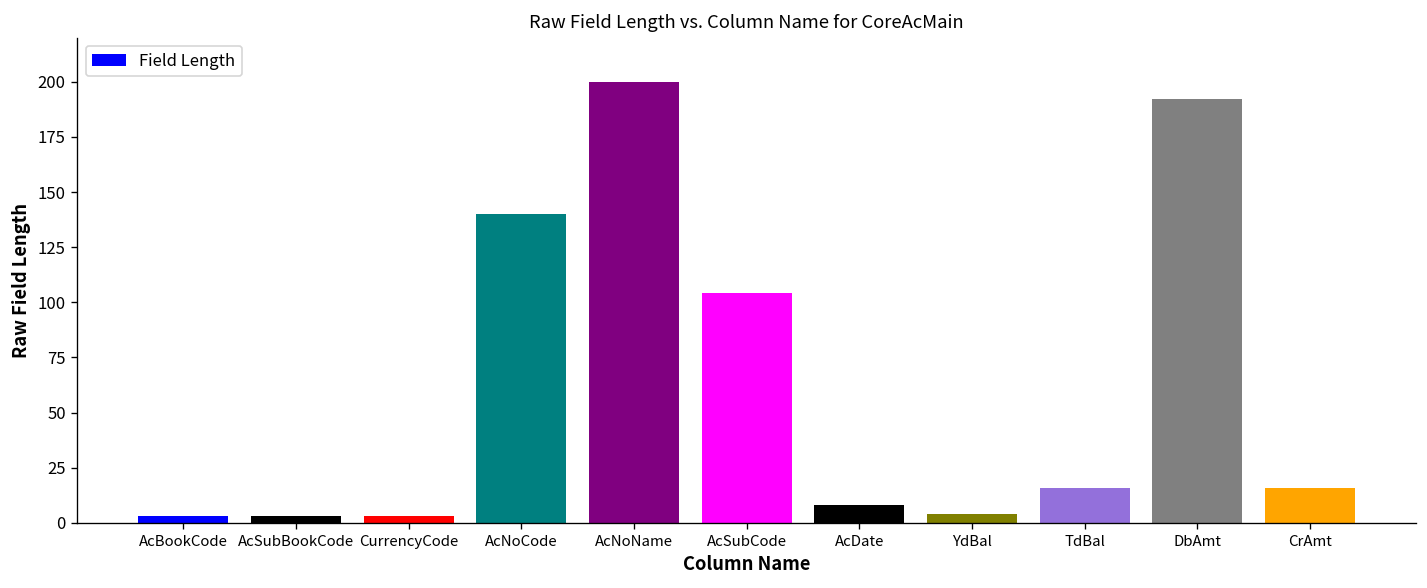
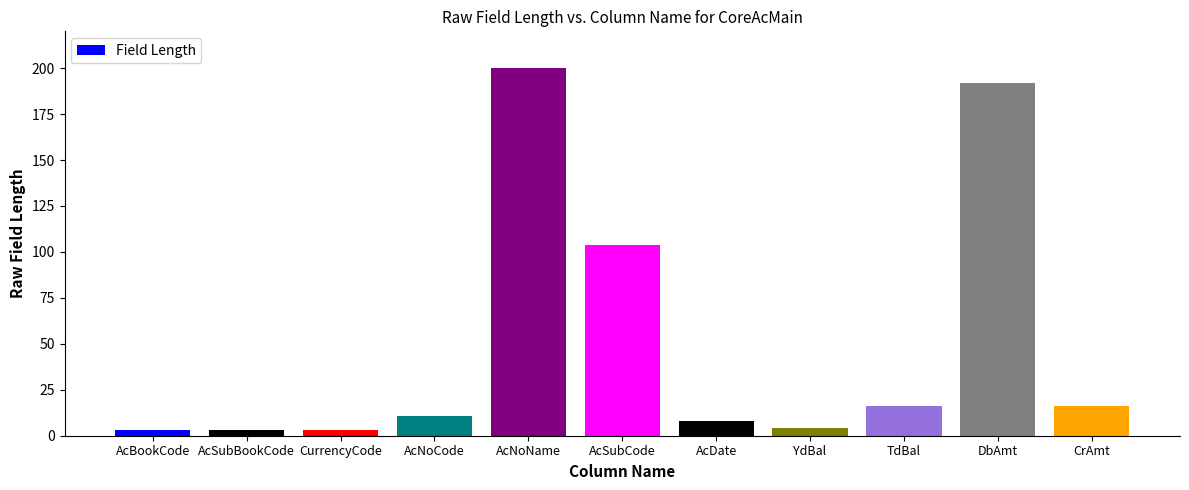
  {
    "AcBookCode": 3,
    "AcSubBookCode": 3,
    "CurrencyCode": 3,
-   "AcNoCode": 140,
+   "AcNoCode": 11,
    "AcNoName": 200,
    "AcSubCode": 104,
    "AcDate": 8,
    "YdBal": 4,
    "TdBal": 16,
    "DbAmt": 192,
    "CrAmt": 16
  }
